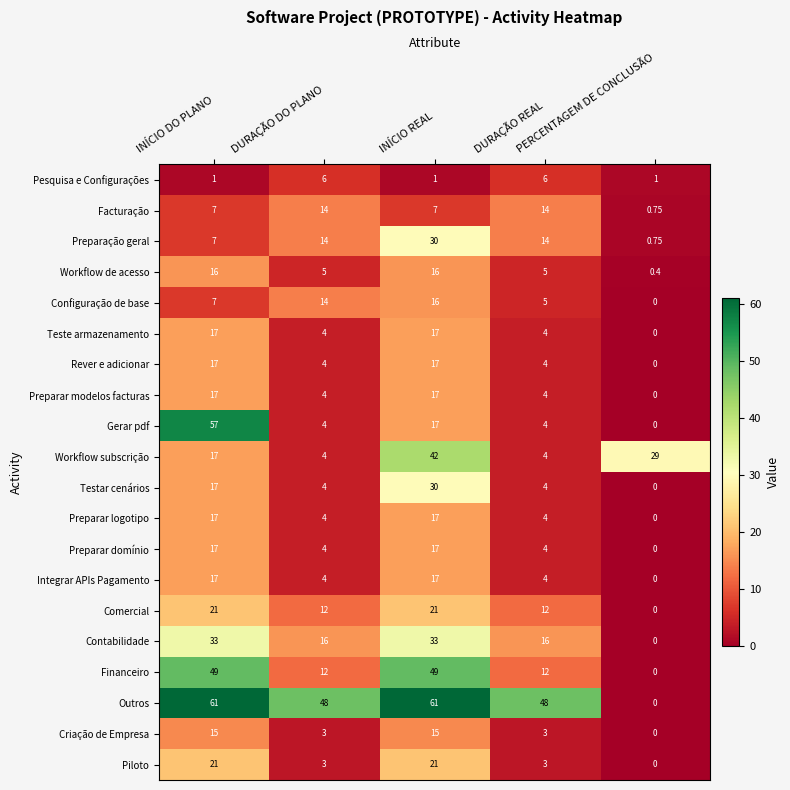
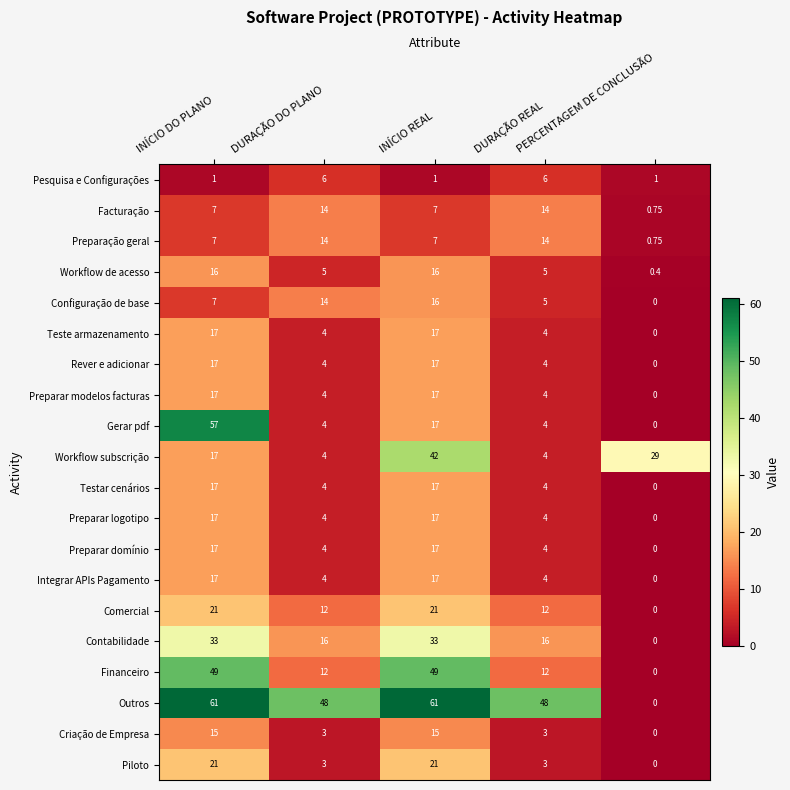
  {
    "Pesquisa e Configurações": {
      "INÍCIO DO PLANO": 1,
      "DURAÇÃO DO PLANO": 6,
      "INÍCIO REAL": 1,
      "DURAÇÃO REAL": 6,
      "PERCENTAGEM DE CONCLUSÃO": 1
    },
    "Facturação": {
      "INÍCIO DO PLANO": 7,
      "DURAÇÃO DO PLANO": 14,
      "INÍCIO REAL": 7,
      "DURAÇÃO REAL": 14,
      "PERCENTAGEM DE CONCLUSÃO": 0.75
    },
    "Preparação geral": {
      "INÍCIO DO PLANO": 7,
      "DURAÇÃO DO PLANO": 14,
-     "INÍCIO REAL": 30,
+     "INÍCIO REAL": 7,
      "DURAÇÃO REAL": 14,
      "PERCENTAGEM DE CONCLUSÃO": 0.75
    },
    "Workflow de acesso": {
      "INÍCIO DO PLANO": 16,
      "DURAÇÃO DO PLANO": 5,
      "INÍCIO REAL": 16,
      "DURAÇÃO REAL": 5,
      "PERCENTAGEM DE CONCLUSÃO": 0.4
    },
    "Configuração de base": {
      "INÍCIO DO PLANO": 7,
      "DURAÇÃO DO PLANO": 14,
      "INÍCIO REAL": 16,
      "DURAÇÃO REAL": 5,
      "PERCENTAGEM DE CONCLUSÃO": 0
    },
    "Teste armazenamento": {
      "INÍCIO DO PLANO": 17,
      "DURAÇÃO DO PLANO": 4,
      "INÍCIO REAL": 17,
      "DURAÇÃO REAL": 4,
      "PERCENTAGEM DE CONCLUSÃO": 0
    },
    "Rever e adicionar": {
      "INÍCIO DO PLANO": 17,
      "DURAÇÃO DO PLANO": 4,
      "INÍCIO REAL": 17,
      "DURAÇÃO REAL": 4,
      "PERCENTAGEM DE CONCLUSÃO": 0
    },
    "Preparar modelos facturas": {
      "INÍCIO DO PLANO": 17,
      "DURAÇÃO DO PLANO": 4,
      "INÍCIO REAL": 17,
      "DURAÇÃO REAL": 4,
      "PERCENTAGEM DE CONCLUSÃO": 0
    },
    "Gerar pdf": {
      "INÍCIO DO PLANO": 57,
      "DURAÇÃO DO PLANO": 4,
      "INÍCIO REAL": 17,
      "DURAÇÃO REAL": 4,
      "PERCENTAGEM DE CONCLUSÃO": 0
    },
    "Workflow subscrição": {
      "INÍCIO DO PLANO": 17,
      "DURAÇÃO DO PLANO": 4,
      "INÍCIO REAL": 42,
      "DURAÇÃO REAL": 4,
      "PERCENTAGEM DE CONCLUSÃO": 29
    },
    "Testar cenários": {
      "INÍCIO DO PLANO": 17,
      "DURAÇÃO DO PLANO": 4,
-     "INÍCIO REAL": 30,
+     "INÍCIO REAL": 17,
      "DURAÇÃO REAL": 4,
      "PERCENTAGEM DE CONCLUSÃO": 0
    },
    "Preparar logotipo": {
      "INÍCIO DO PLANO": 17,
      "DURAÇÃO DO PLANO": 4,
      "INÍCIO REAL": 17,
      "DURAÇÃO REAL": 4,
      "PERCENTAGEM DE CONCLUSÃO": 0
    },
    "Preparar domínio": {
      "INÍCIO DO PLANO": 17,
      "DURAÇÃO DO PLANO": 4,
      "INÍCIO REAL": 17,
      "DURAÇÃO REAL": 4,
      "PERCENTAGEM DE CONCLUSÃO": 0
    },
    "Integrar APIs Pagamento": {
      "INÍCIO DO PLANO": 17,
      "DURAÇÃO DO PLANO": 4,
      "INÍCIO REAL": 17,
      "DURAÇÃO REAL": 4,
      "PERCENTAGEM DE CONCLUSÃO": 0
    },
    "Comercial": {
      "INÍCIO DO PLANO": 21,
      "DURAÇÃO DO PLANO": 12,
      "INÍCIO REAL": 21,
      "DURAÇÃO REAL": 12,
      "PERCENTAGEM DE CONCLUSÃO": 0
    },
    "Contabilidade": {
      "INÍCIO DO PLANO": 33,
      "DURAÇÃO DO PLANO": 16,
      "INÍCIO REAL": 33,
      "DURAÇÃO REAL": 16,
      "PERCENTAGEM DE CONCLUSÃO": 0
    },
    "Financeiro": {
      "INÍCIO DO PLANO": 49,
      "DURAÇÃO DO PLANO": 12,
      "INÍCIO REAL": 49,
      "DURAÇÃO REAL": 12,
      "PERCENTAGEM DE CONCLUSÃO": 0
    },
    "Outros": {
      "INÍCIO DO PLANO": 61,
      "DURAÇÃO DO PLANO": 48,
      "INÍCIO REAL": 61,
      "DURAÇÃO REAL": 48,
      "PERCENTAGEM DE CONCLUSÃO": 0
    },
    "Criação de Empresa": {
      "INÍCIO DO PLANO": 15,
      "DURAÇÃO DO PLANO": 3,
      "INÍCIO REAL": 15,
      "DURAÇÃO REAL": 3,
      "PERCENTAGEM DE CONCLUSÃO": 0
    },
    "Piloto": {
      "INÍCIO DO PLANO": 21,
      "DURAÇÃO DO PLANO": 3,
      "INÍCIO REAL": 21,
      "DURAÇÃO REAL": 3,
      "PERCENTAGEM DE CONCLUSÃO": 0
    }
  }
